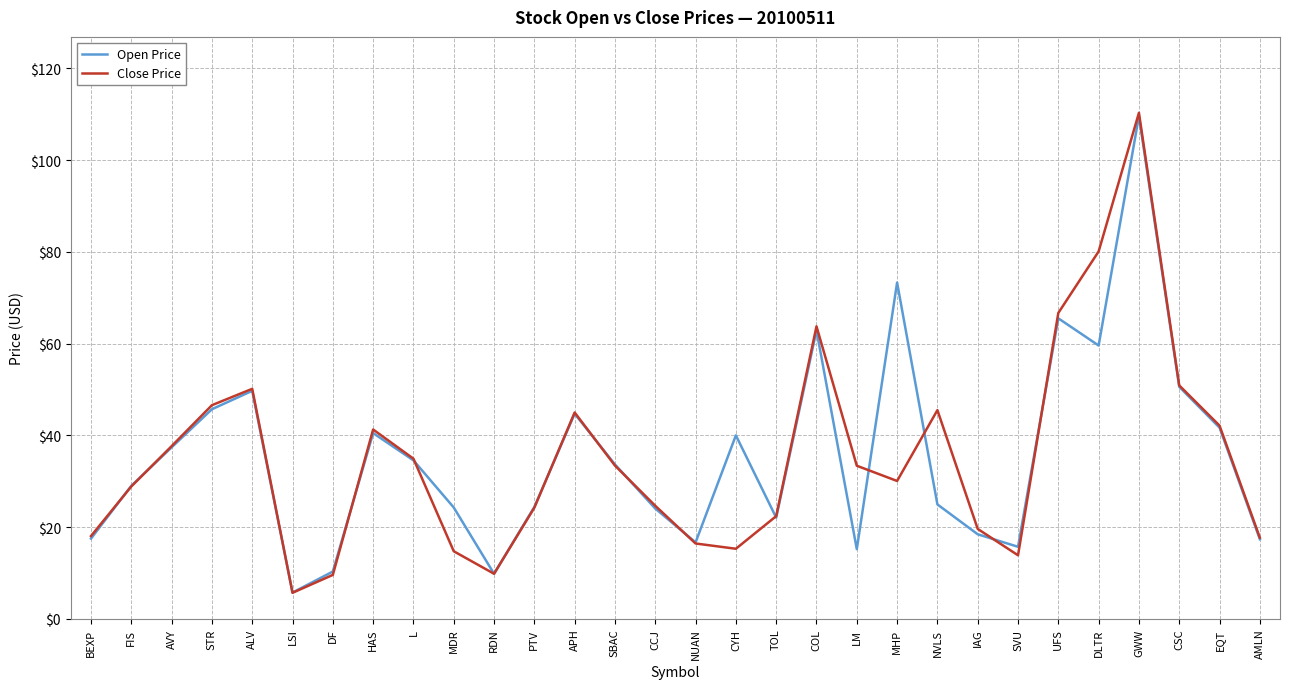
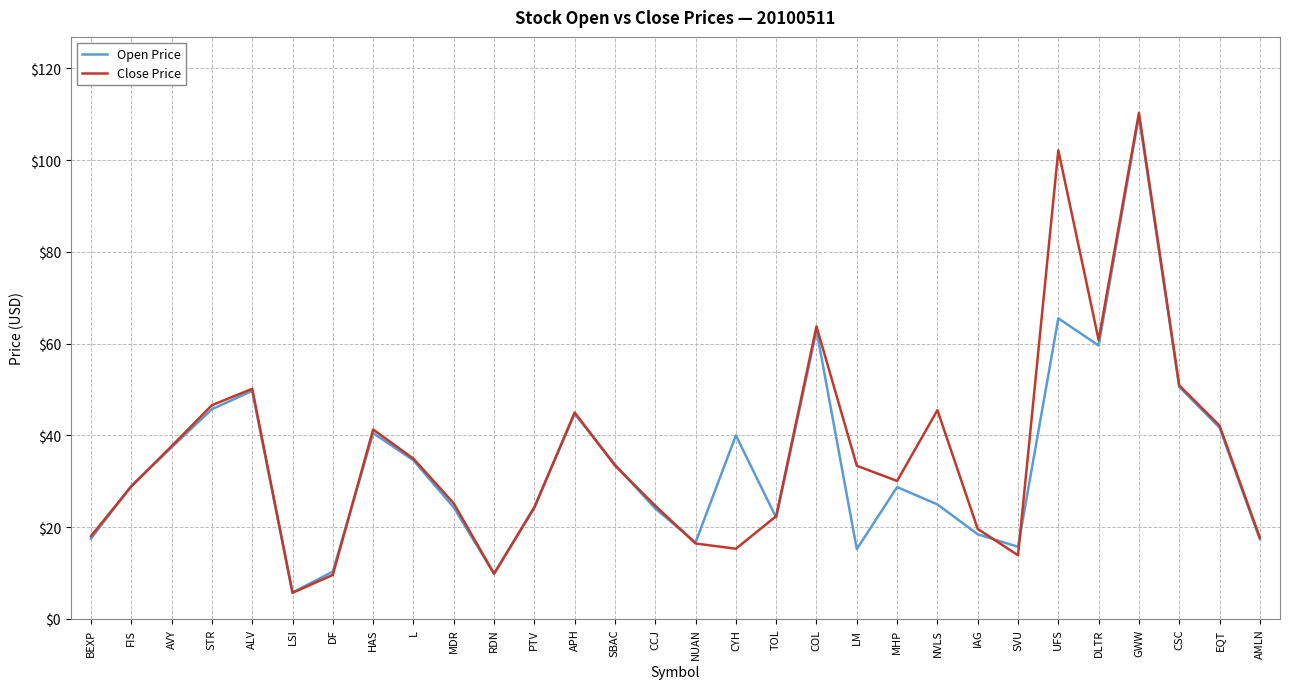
  {
    "Open Price": {
      "STR": "$46",
      "DF": "$10",
      "HAS": "$41",
      "MDR": "$24",
      "CCJ": "$24",
      "CYH": "$40",
      "COL": "$63",
      "LM": "$15",
-     "MHP": "$73",
+     "MHP": "$29",
      "NVLS": "$25",
      "IAG": "$18",
      "SVU": "$16",
      "UFS": "$66",
      "DLTR": "$60",
      "GWW": "$110"
    },
    "Close Price": {
      "STR": "$47",
      "DF": "$10",
      "HAS": "$41",
-     "MDR": "$15",
+     "MDR": "$25",
      "CCJ": "$25",
      "CYH": "$15",
      "COL": "$64",
      "LM": "$33",
      "MHP": "$30",
      "NVLS": "$46",
      "IAG": "$20",
      "SVU": "$14",
-     "UFS": "$67",
-     "DLTR": "$80",
+     "UFS": "$102",
+     "DLTR": "$61",
      "GWW": "$110"
    }
  }
